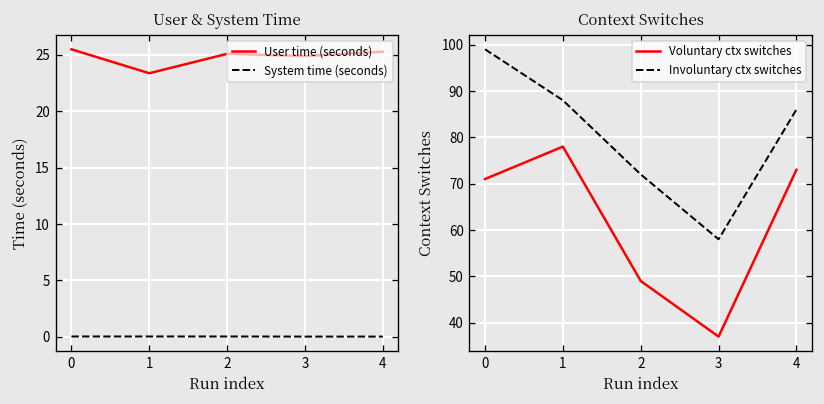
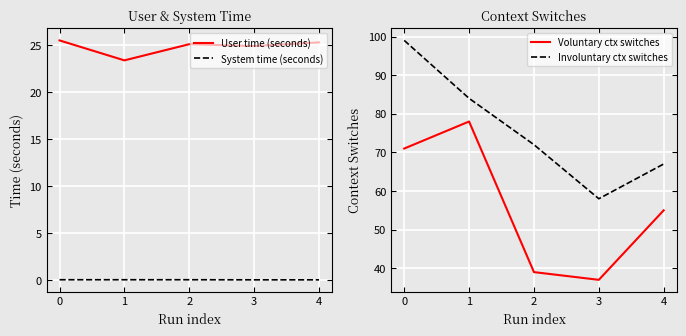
  {
    "User & System Time": {
      "User time (seconds)": {
        "0": 25,
        "1": 23,
        "2": 25
      },
      "System time (seconds)": {
        "0": 0,
        "1": 0,
        "2": 0,
        "3": 0,
        "4": 0
      }
    },
    "Context Switches": {
      "Voluntary ctx switches": {
        "0": 71,
        "1": 78,
-       "2": 49,
+       "2": 39,
        "3": 37,
-       "4": 73
+       "4": 55
      },
      "Involuntary ctx switches": {
        "0": 99,
-       "1": 88,
+       "1": 84,
        "2": 72,
        "3": 58,
-       "4": 86
+       "4": 67
      }
    }
  }
